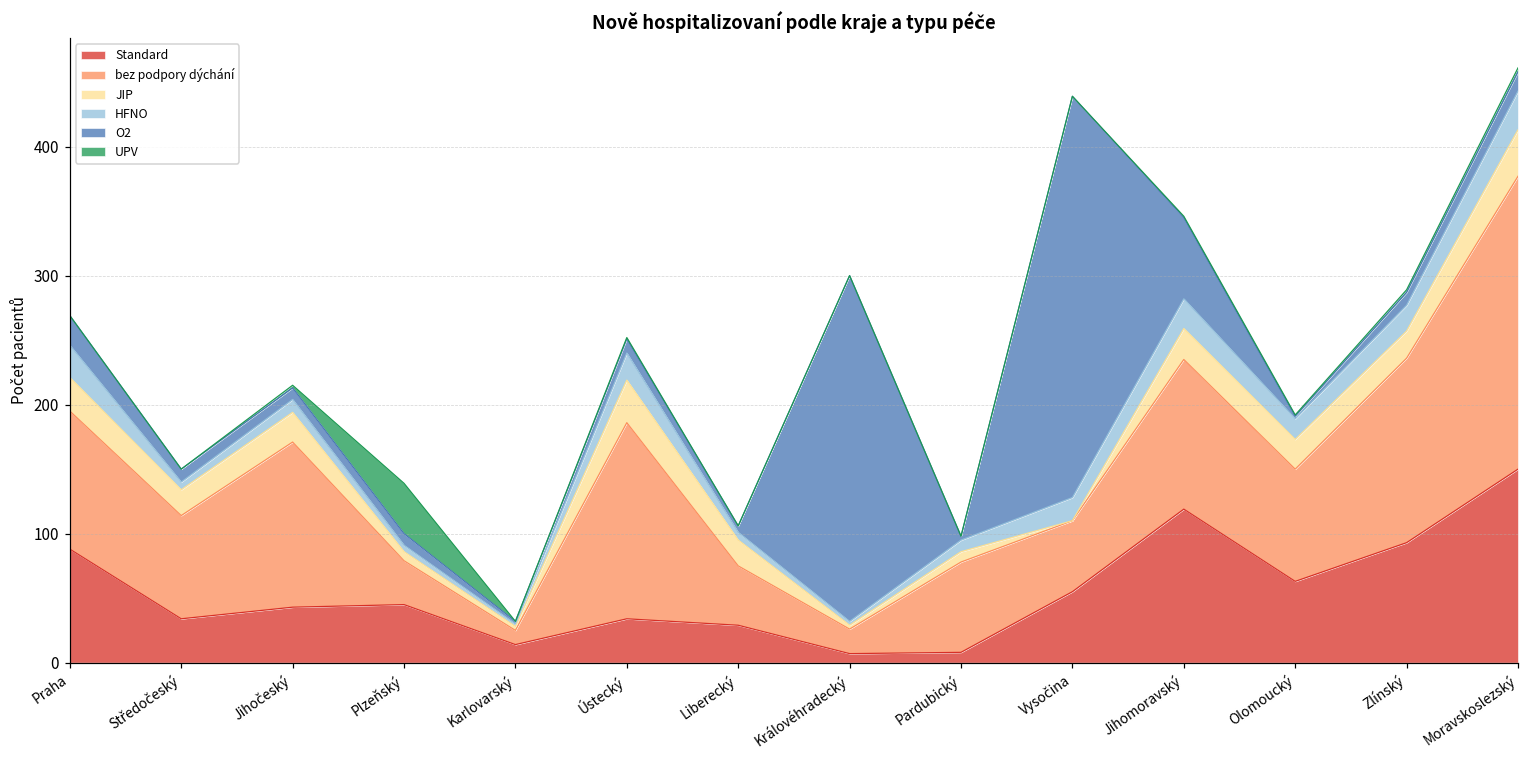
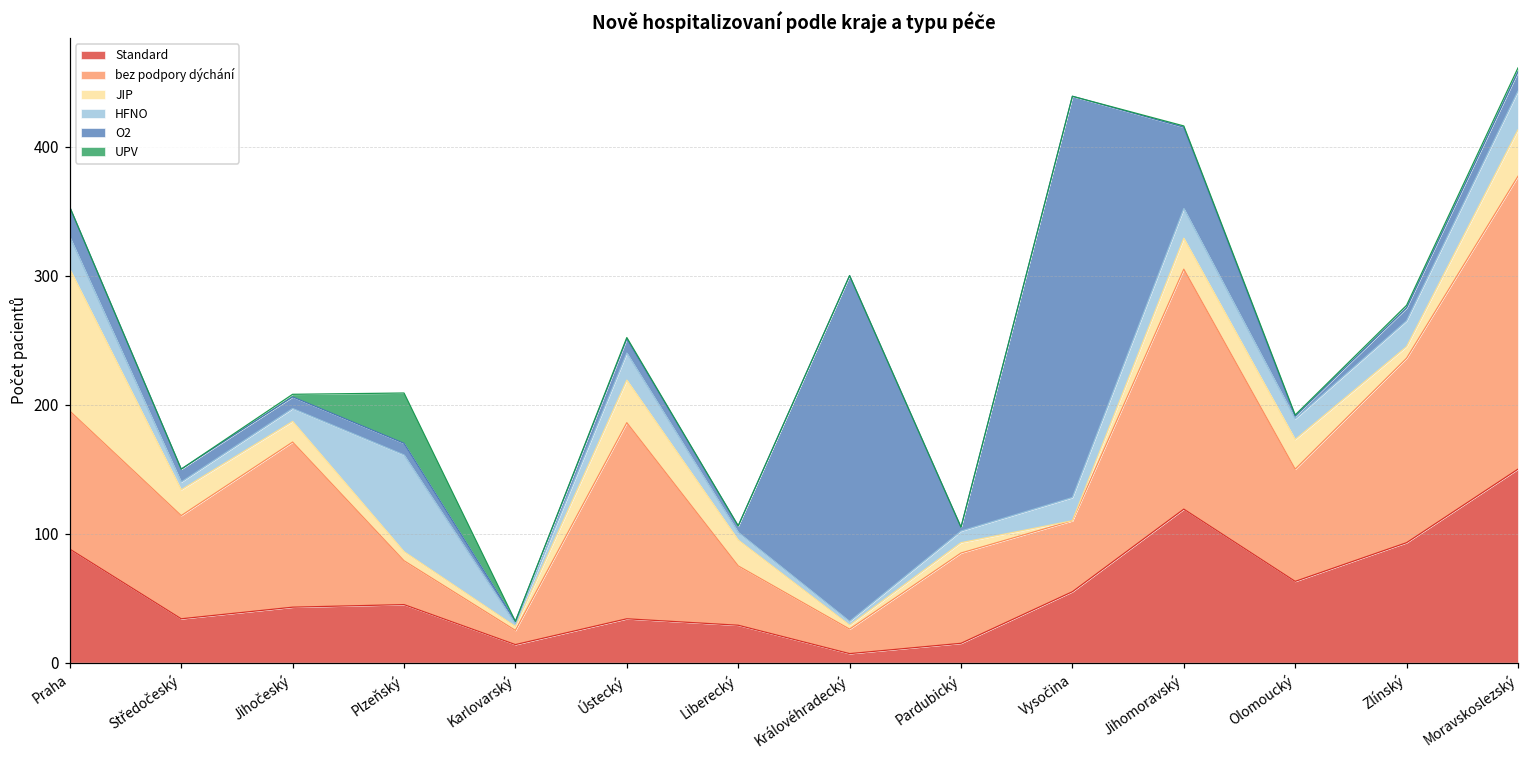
  {
    "Standard": {
      "Praha": 88,
      "Středočeský": 34,
      "Jihočeský": 43,
      "Plzeňský": 45,
      "Karlovarský": 14,
      "Ústecký": 34,
      "Liberecký": 29,
      "Královéhradecký": 7,
-     "Pardubický": 8,
+     "Pardubický": 15,
      "Vysočina": 55,
      "Jihomoravský": 119,
      "Olomoucký": 63,
      "Zlínský": 93,
      "Moravskoslezský": 150
    },
    "bez podpory dýchání": {
      "Praha": 107,
      "Středočeský": 80,
      "Jihočeský": 128,
      "Plzeňský": 34,
      "Karlovarský": 11,
      "Ústecký": 152,
      "Liberecký": 46,
      "Královéhradecký": 19,
      "Pardubický": 70,
-     "Jihomoravský": 116,
+     "Jihomoravský": 186,
      "Olomoucký": 87,
      "Zlínský": 143,
      "Moravskoslezský": 227
    },
    "JIP": {
-     "Praha": 26,
+     "Praha": 110,
      "Středočeský": 20,
-     "Jihočeský": 23,
+     "Jihočeský": 16,
      "Plzeňský": 7,
      "Ústecký": 33,
      "Liberecký": 20,
      "Královéhradecký": 3,
      "Pardubický": 8,
      "Jihomoravský": 24,
      "Olomoucký": 23,
-     "Zlínský": 21,
+     "Zlínský": 9,
      "Moravskoslezský": 36
    },
    "HFNO": {
      "Praha": 25,
      "Středočeský": 6,
      "Jihočeský": 10,
-     "Plzeňský": 5,
+     "Plzeňský": 75,
      "Ústecký": 21,
      "Liberecký": 6,
      "Královéhradecký": 3,
      "Pardubický": 9,
      "Vysočina": 18,
      "Jihomoravský": 23,
      "Zlínský": 20,
      "Moravskoslezský": 30
    },
    "O2": {
      "Plzeňský": 9,
      "Moravskoslezský": 15
    },
    "UPV": {
      "Plzeňský": 39,
      "Moravskoslezský": 3
    }
  }
